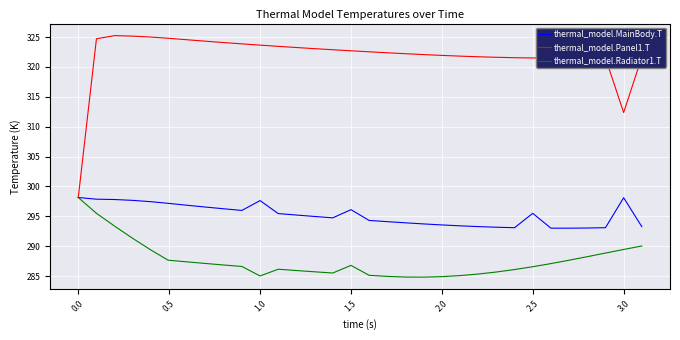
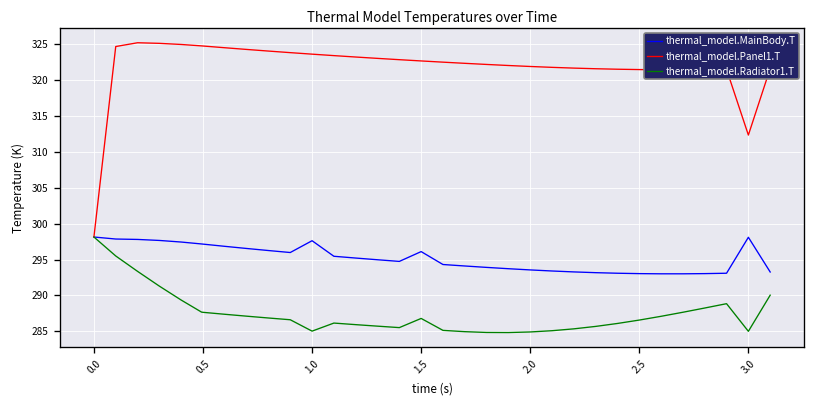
  {
    "thermal_model.MainBody.T": {
      "0.5": 297,
      "1.0": 298,
      "1.5": 296,
      "2.0": 294,
-     "2.5": 296,
+     "2.5": 293,
      "3.0": 298
    },
    "thermal_model.Panel1.T": {
      "0.5": 325,
      "1.0": 324,
      "1.5": 323,
      "2.0": 322,
      "2.5": 321,
      "3.0": 312
    },
    "thermal_model.Radiator1.T": {
      "0.5": 288,
      "1.0": 285,
      "1.5": 287,
      "2.0": 285,
      "2.5": 287,
-     "3.0": 289
+     "3.0": 285
    }
  }
